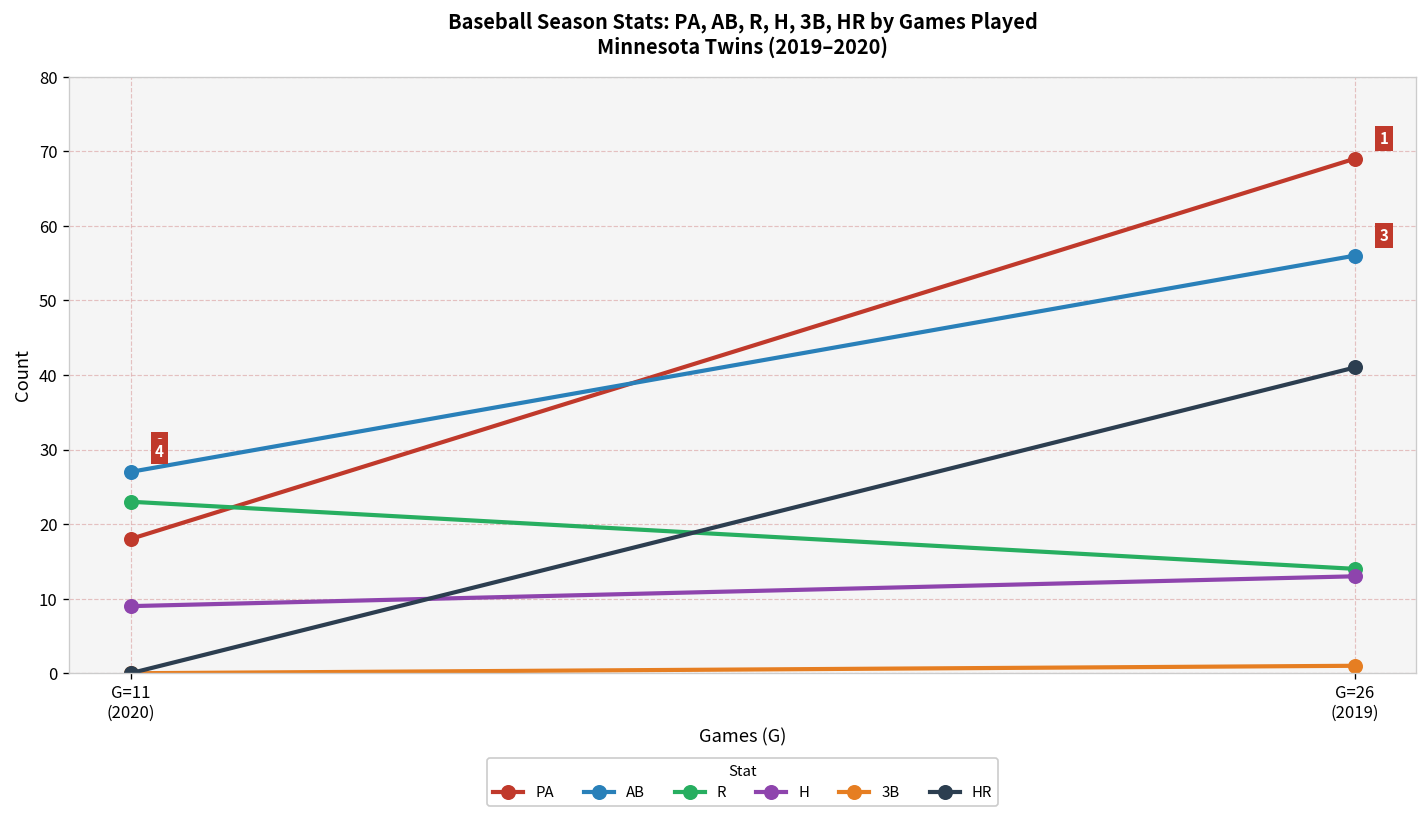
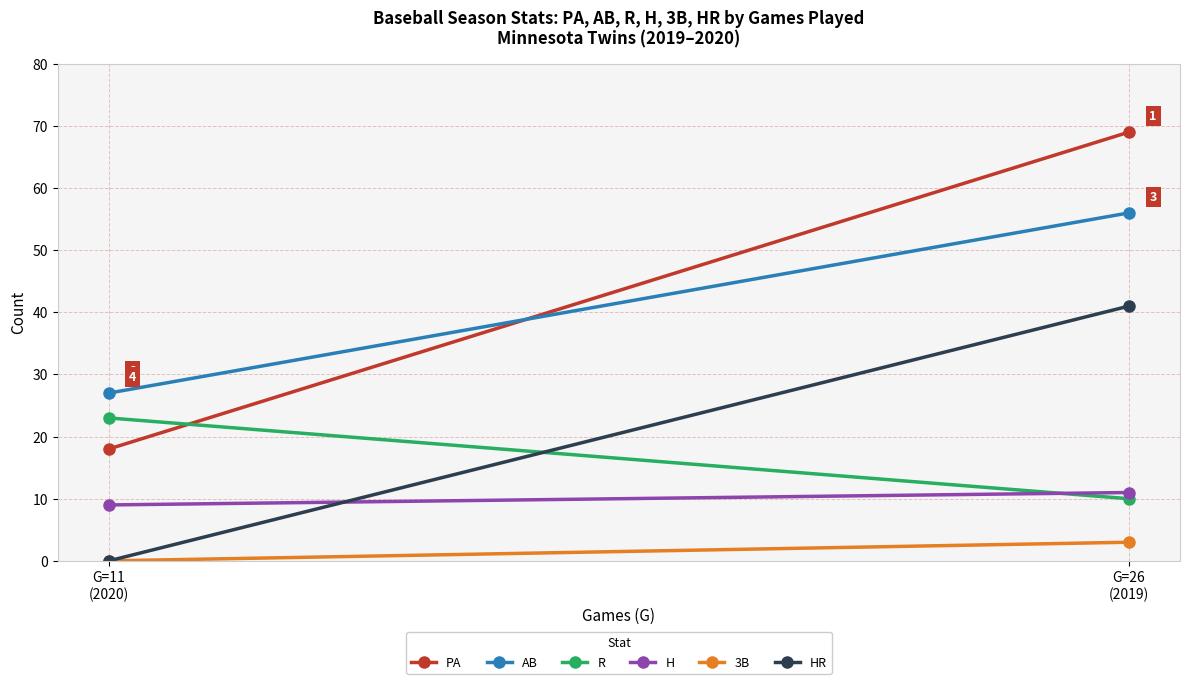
  {
    "PA": {
      "G=11 (2020)": 18
    },
    "R": {
      "G=11 (2020)": 23,
-     "G=26 (2019)": 14
+     "G=26 (2019)": 10
    },
    "H": {
      "G=11 (2020)": 9,
-     "G=26 (2019)": 13
+     "G=26 (2019)": 11
    },
    "3B": {
-     "G=26 (2019)": 1
+     "G=26 (2019)": 3
    },
    "HR": {
      "G=26 (2019)": 41
    }
  }
